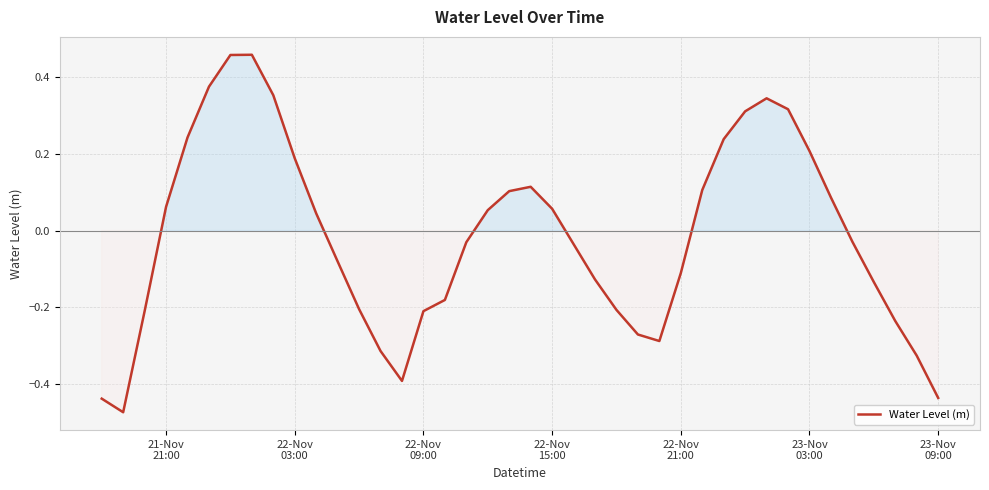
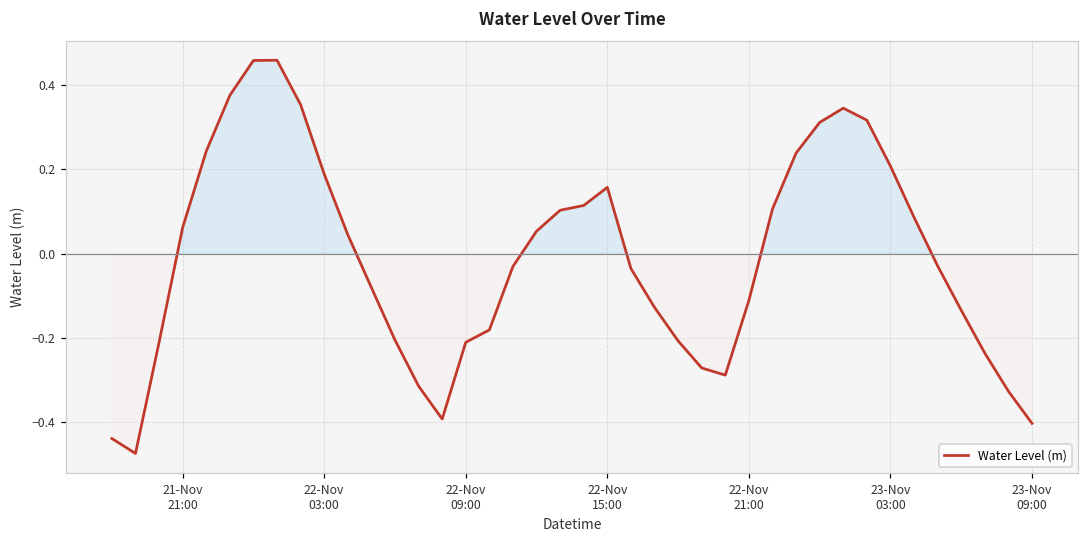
  {
    "21-Nov 21:00": 0.06,
    "22-Nov 03:00": 0.19,
    "22-Nov 09:00": -0.21,
-   "22-Nov 15:00": 0.06,
+   "22-Nov 15:00": 0.16,
    "22-Nov 21:00": -0.11,
    "23-Nov 03:00": 0.21,
-   "23-Nov 09:00": -0.44
+   "23-Nov 09:00": -0.40
  }
